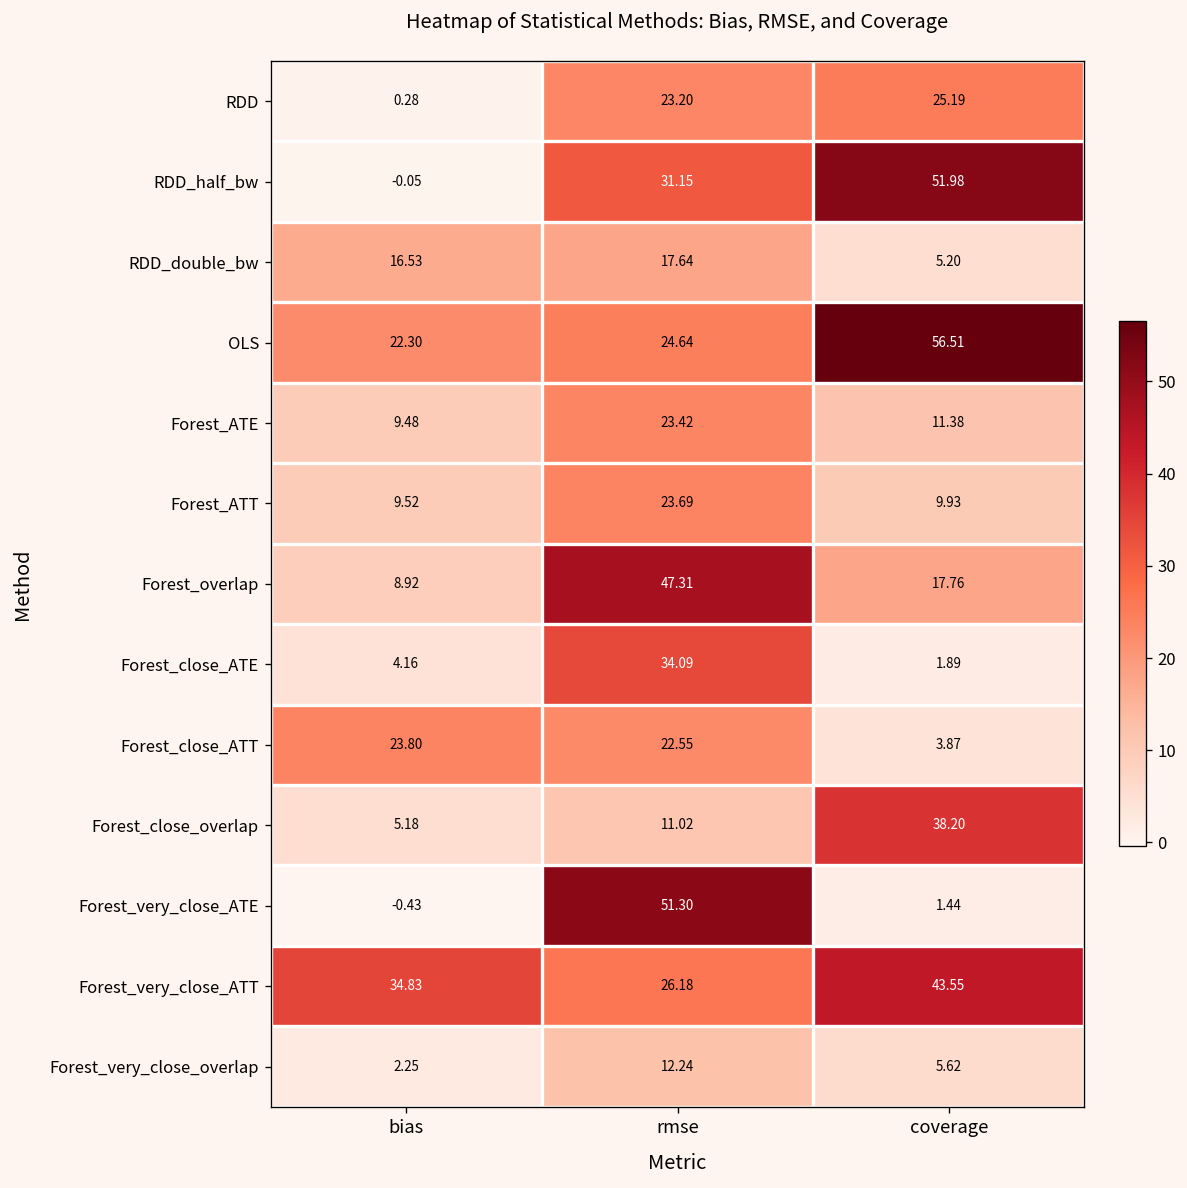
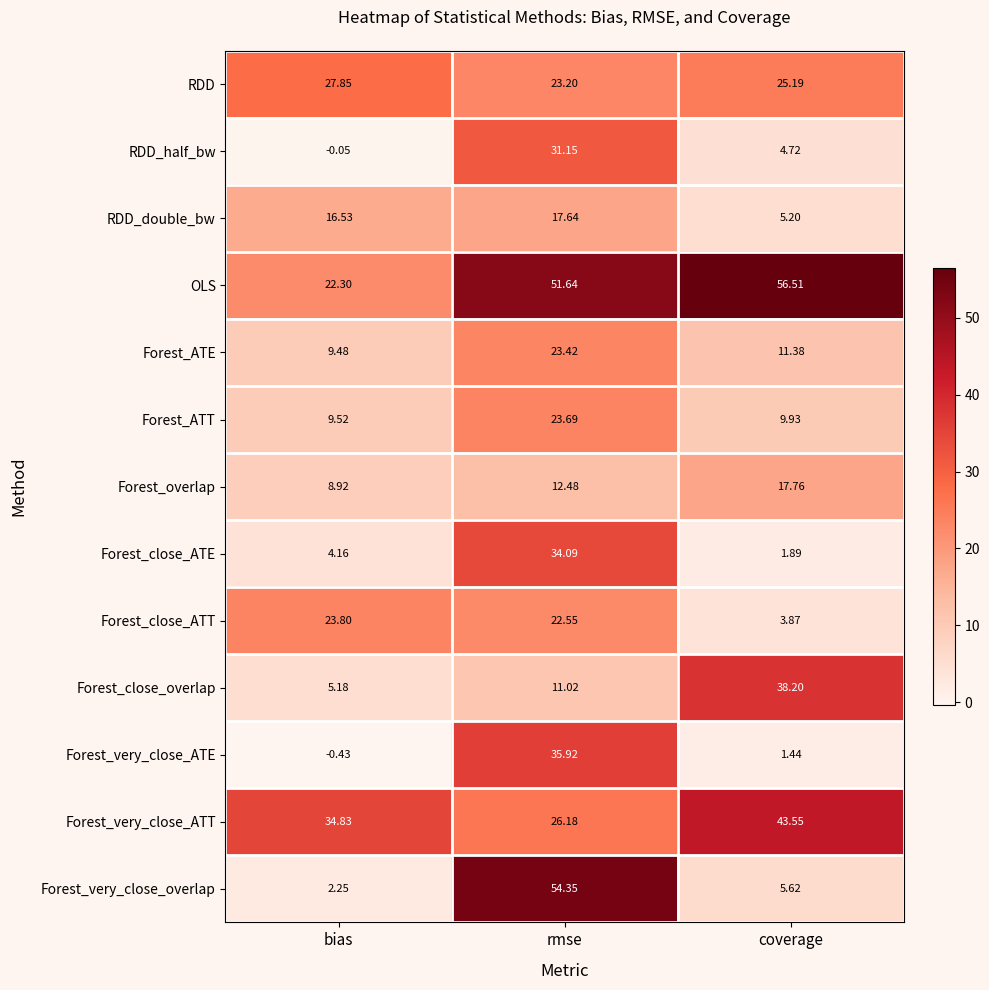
  {
    "RDD": {
-     "bias": 0.28,
+     "bias": 27.85,
      "rmse": 23.20,
      "coverage": 25.19
    },
    "RDD_half_bw": {
      "bias": -0.05,
      "rmse": 31.15,
-     "coverage": 51.98
+     "coverage": 4.72
    },
    "RDD_double_bw": {
      "bias": 16.53,
      "rmse": 17.64,
      "coverage": 5.20
    },
    "OLS": {
      "bias": 22.30,
-     "rmse": 24.64,
+     "rmse": 51.64,
      "coverage": 56.51
    },
    "Forest_ATE": {
      "bias": 9.48,
      "rmse": 23.42,
      "coverage": 11.38
    },
    "Forest_ATT": {
      "bias": 9.52,
      "rmse": 23.69,
      "coverage": 9.93
    },
    "Forest_overlap": {
      "bias": 8.92,
-     "rmse": 47.31,
+     "rmse": 12.48,
      "coverage": 17.76
    },
    "Forest_close_ATE": {
      "bias": 4.16,
      "rmse": 34.09,
      "coverage": 1.89
    },
    "Forest_close_ATT": {
      "bias": 23.80,
      "rmse": 22.55,
      "coverage": 3.87
    },
    "Forest_close_overlap": {
      "bias": 5.18,
      "rmse": 11.02,
      "coverage": 38.20
    },
    "Forest_very_close_ATE": {
      "bias": -0.43,
-     "rmse": 51.30,
+     "rmse": 35.92,
      "coverage": 1.44
    },
    "Forest_very_close_ATT": {
      "bias": 34.83,
      "rmse": 26.18,
      "coverage": 43.55
    },
    "Forest_very_close_overlap": {
      "bias": 2.25,
-     "rmse": 12.24,
+     "rmse": 54.35,
      "coverage": 5.62
    }
  }
